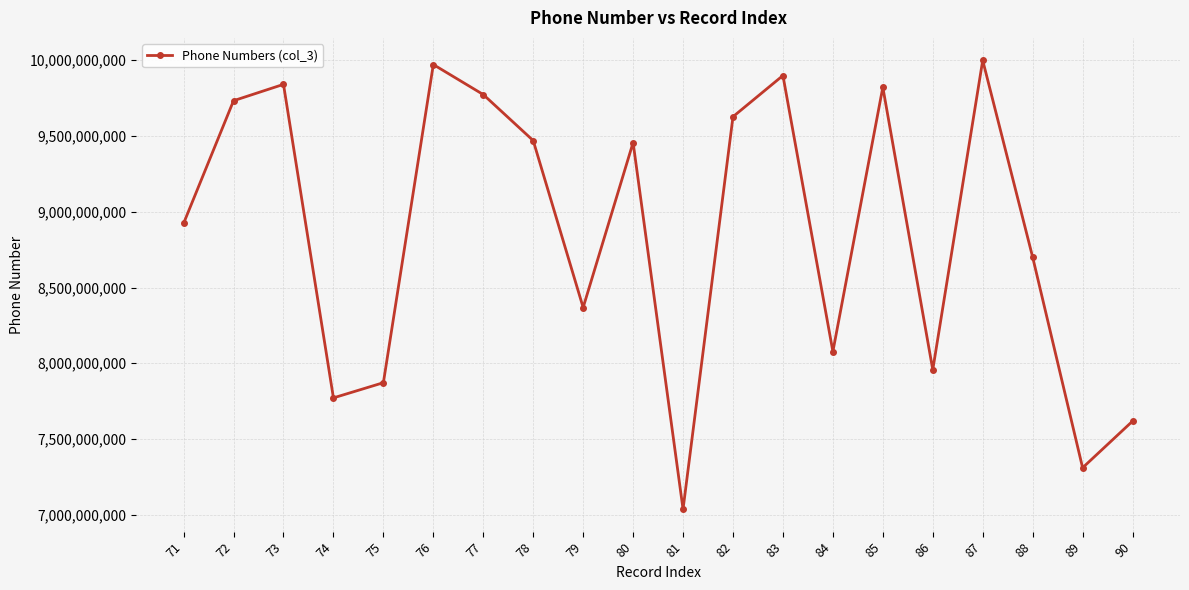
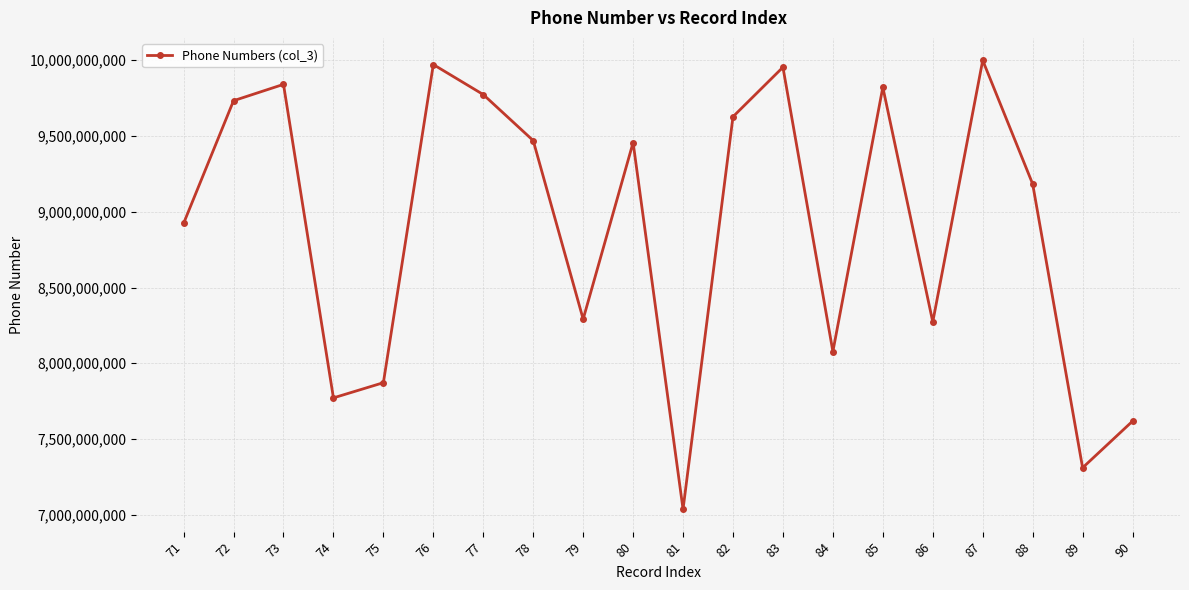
  {
    "71": "8,920,000,000",
    "72": "9,730,000,000",
    "73": "9,840,000,000",
    "74": "7,770,000,000",
    "75": "7,870,000,000",
    "76": "9,970,000,000",
    "77": "9,770,000,000",
    "78": "9,470,000,000",
-   "79": "8,370,000,000",
+   "79": "8,290,000,000",
    "80": "9,460,000,000",
    "81": "7,040,000,000",
    "82": "9,630,000,000",
-   "83": "9,900,000,000",
+   "83": "9,950,000,000",
    "84": "8,080,000,000",
    "85": "9,820,000,000",
-   "86": "7,960,000,000",
+   "86": "8,270,000,000",
    "87": "10,000,000,000",
-   "88": "8,700,000,000",
+   "88": "9,180,000,000",
    "89": "7,310,000,000",
    "90": "7,620,000,000"
  }
